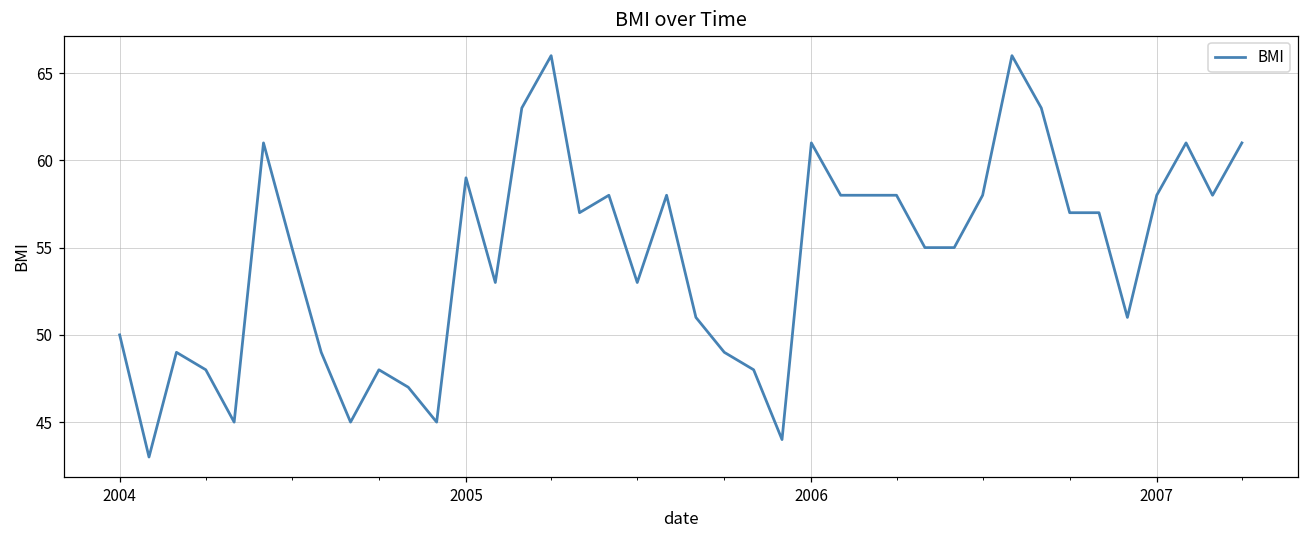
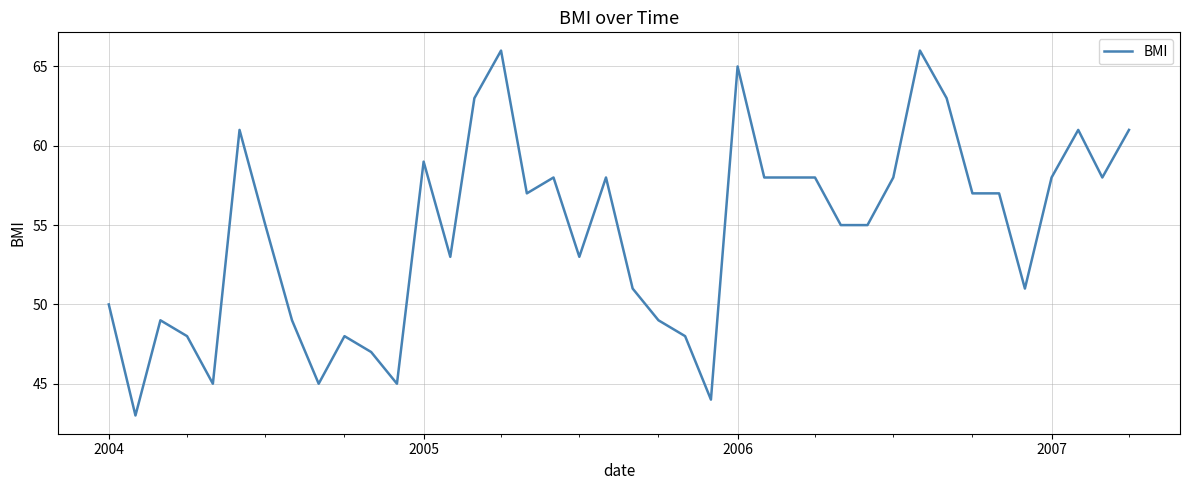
  {
    "2004": 50,
    "2005": 59,
-   "2006": 61,
+   "2006": 65,
    "2007": 58
  }
